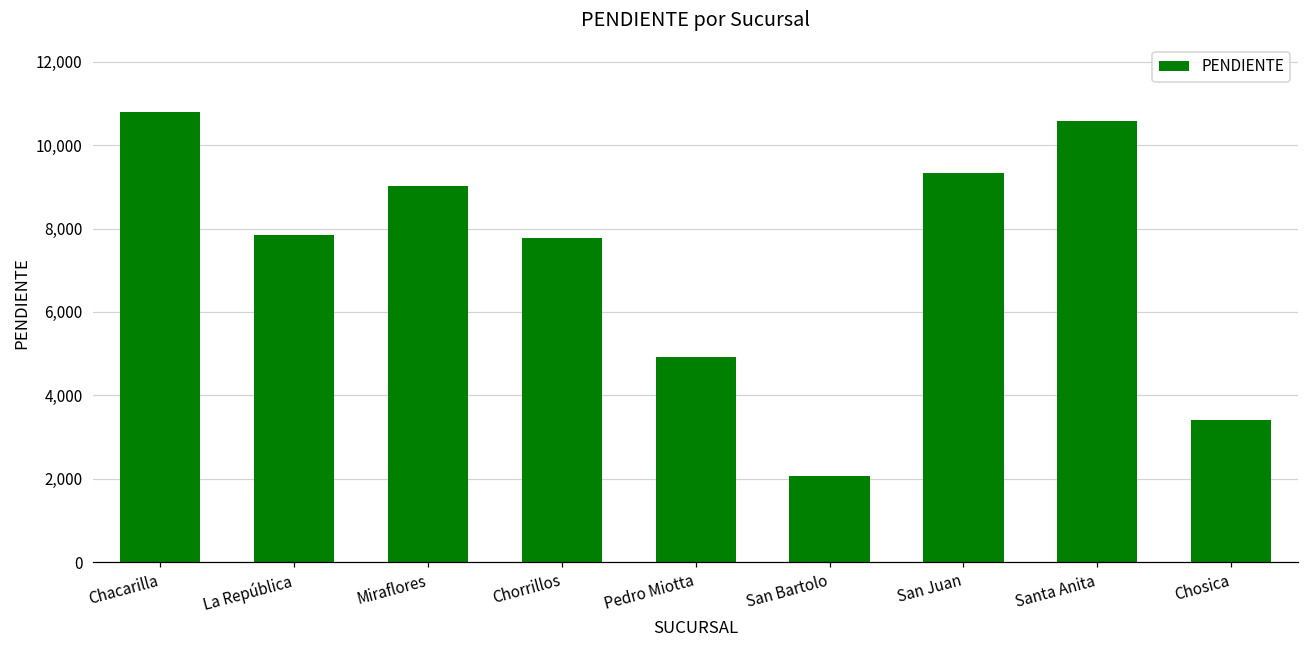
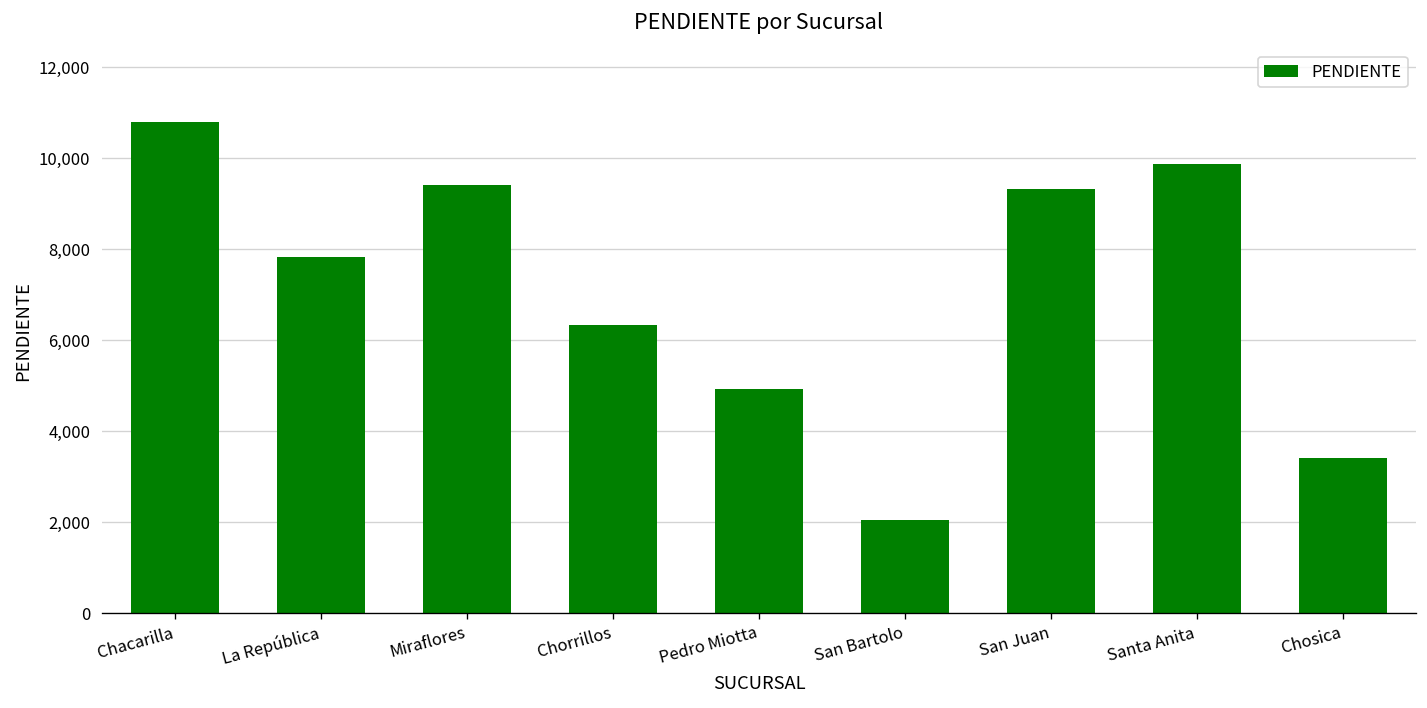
  {
    "Chacarilla": "10,800",
    "La República": "7,800",
-   "Miraflores": "9,000",
-   "Chorrillos": "7,800",
+   "Miraflores": "9,400",
+   "Chorrillos": "6,300",
    "Pedro Miotta": "4,900",
    "San Bartolo": "2,100",
    "San Juan": "9,300",
-   "Santa Anita": "10,600",
+   "Santa Anita": "9,900",
    "Chosica": "3,400"
  }
